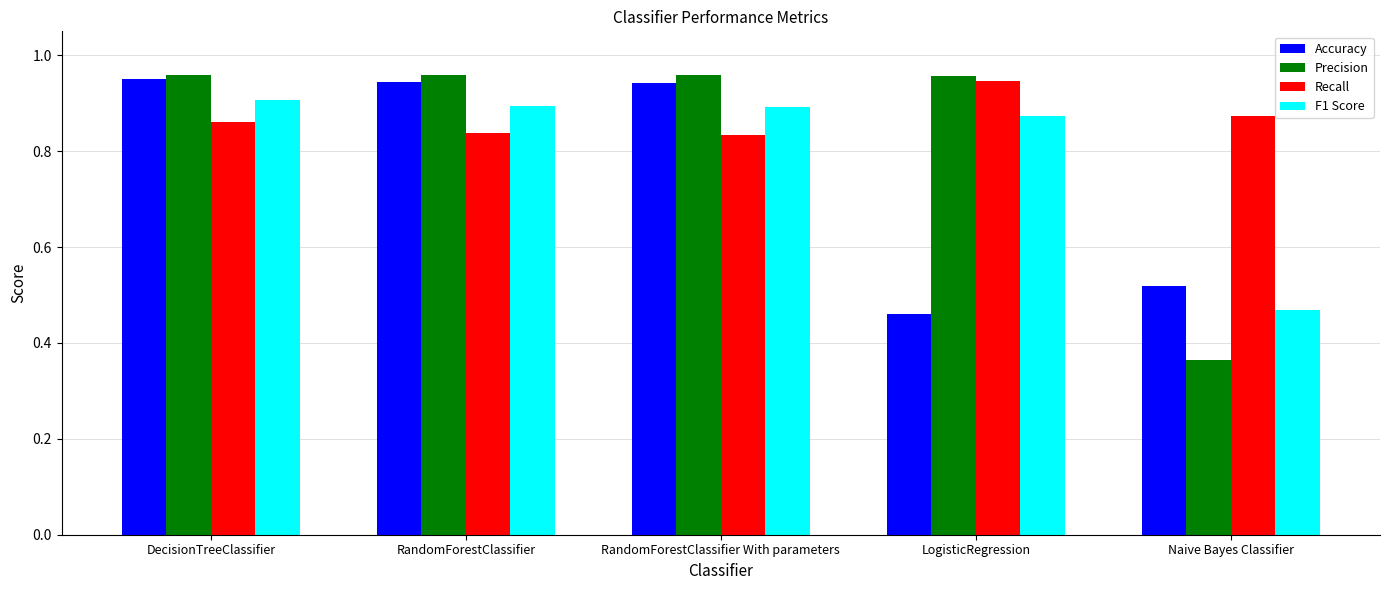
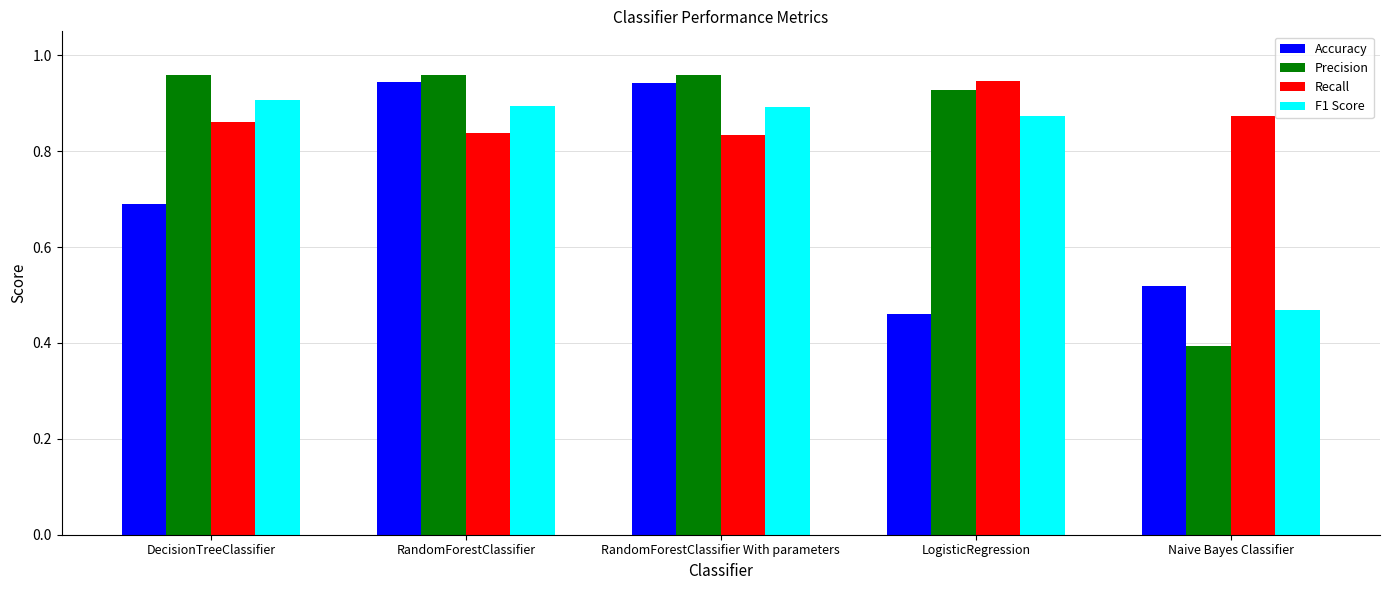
  {
    "Accuracy": {
-     "DecisionTreeClassifier": 0.95,
+     "DecisionTreeClassifier": 0.69,
      "RandomForestClassifier": 0.94,
      "RandomForestClassifier With parameters": 0.94,
      "LogisticRegression": 0.46,
      "Naive Bayes Classifier": 0.52
    },
    "Precision": {
      "DecisionTreeClassifier": 0.96,
      "RandomForestClassifier": 0.96,
      "RandomForestClassifier With parameters": 0.96,
-     "LogisticRegression": 0.96,
-     "Naive Bayes Classifier": 0.37
+     "LogisticRegression": 0.93,
+     "Naive Bayes Classifier": 0.39
    },
    "Recall": {
      "DecisionTreeClassifier": 0.86,
      "RandomForestClassifier": 0.84,
      "RandomForestClassifier With parameters": 0.83,
      "LogisticRegression": 0.95,
      "Naive Bayes Classifier": 0.87
    },
    "F1 Score": {
      "DecisionTreeClassifier": 0.91,
      "RandomForestClassifier": 0.89,
      "RandomForestClassifier With parameters": 0.89,
      "LogisticRegression": 0.87,
      "Naive Bayes Classifier": 0.47
    }
  }
